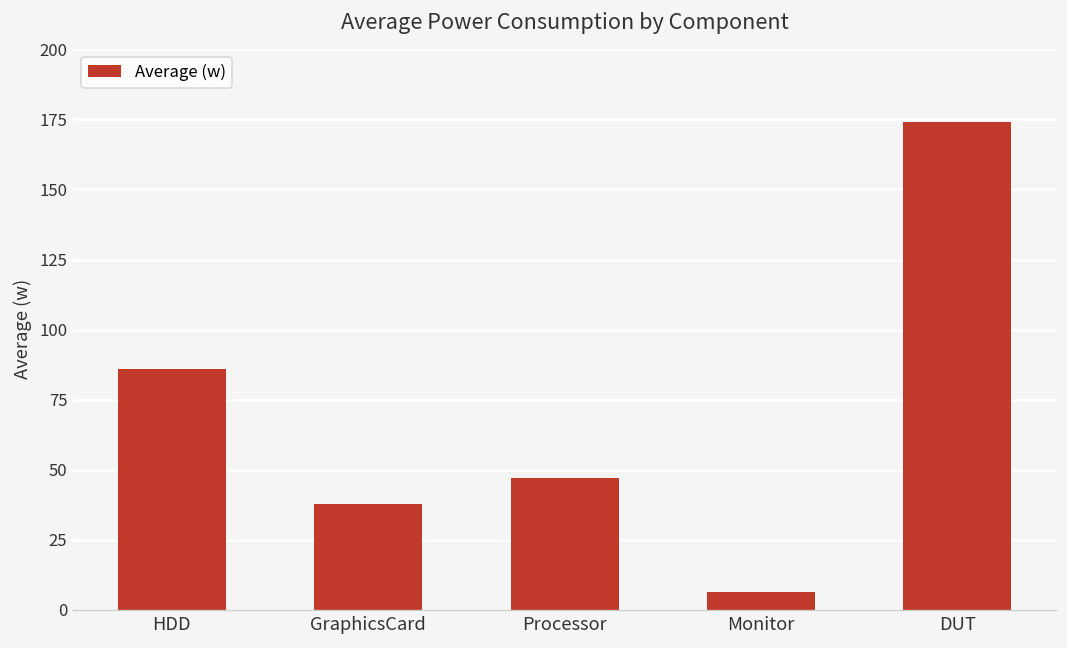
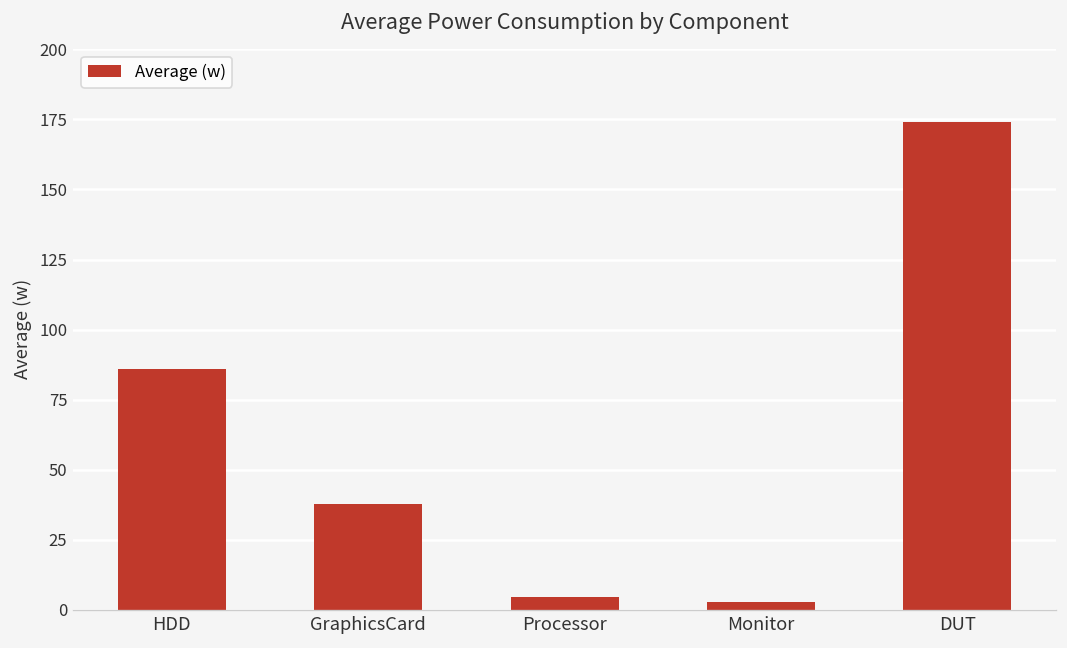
  {
    "HDD": 86,
    "GraphicsCard": 38,
-   "Processor": 47,
-   "Monitor": 6,
+   "Processor": 5,
+   "Monitor": 3,
    "DUT": 174
  }
